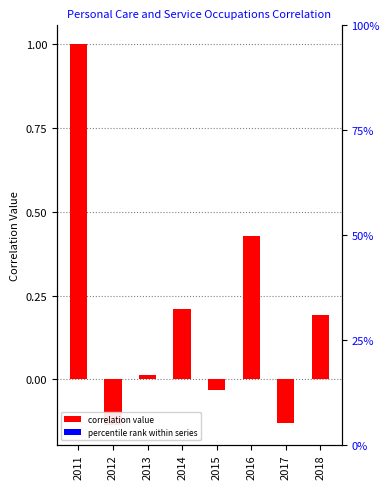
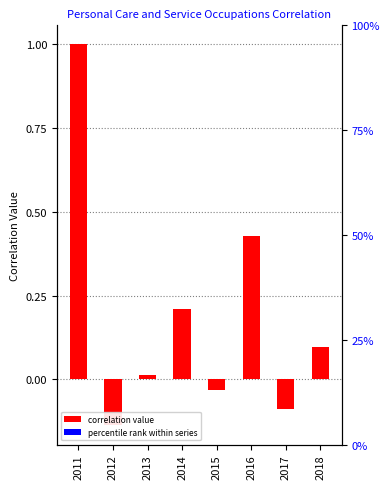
  {
    "2011": 1.00,
    "2013": 0.01,
    "2014": 0.21,
    "2015": -0.03,
    "2016": 0.43,
-   "2017": -0.13,
-   "2018": 0.19
+   "2017": -0.09,
+   "2018": 0.10
  }
